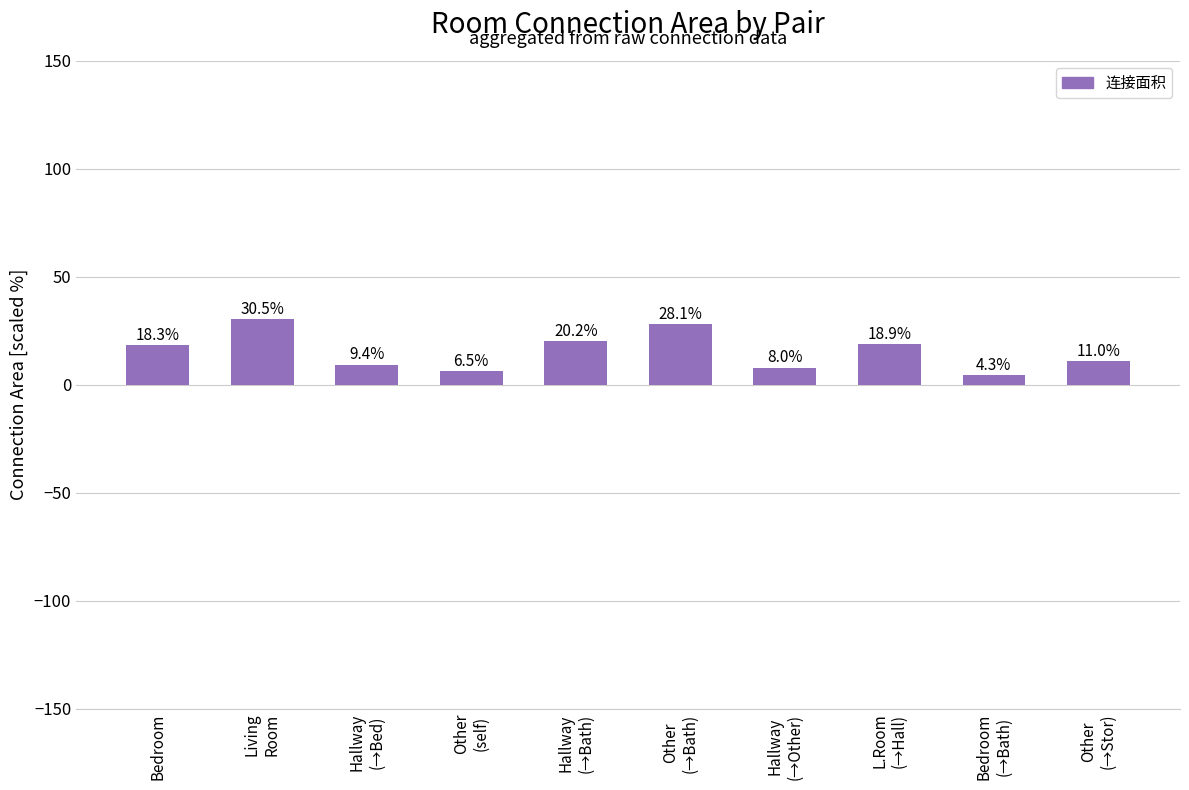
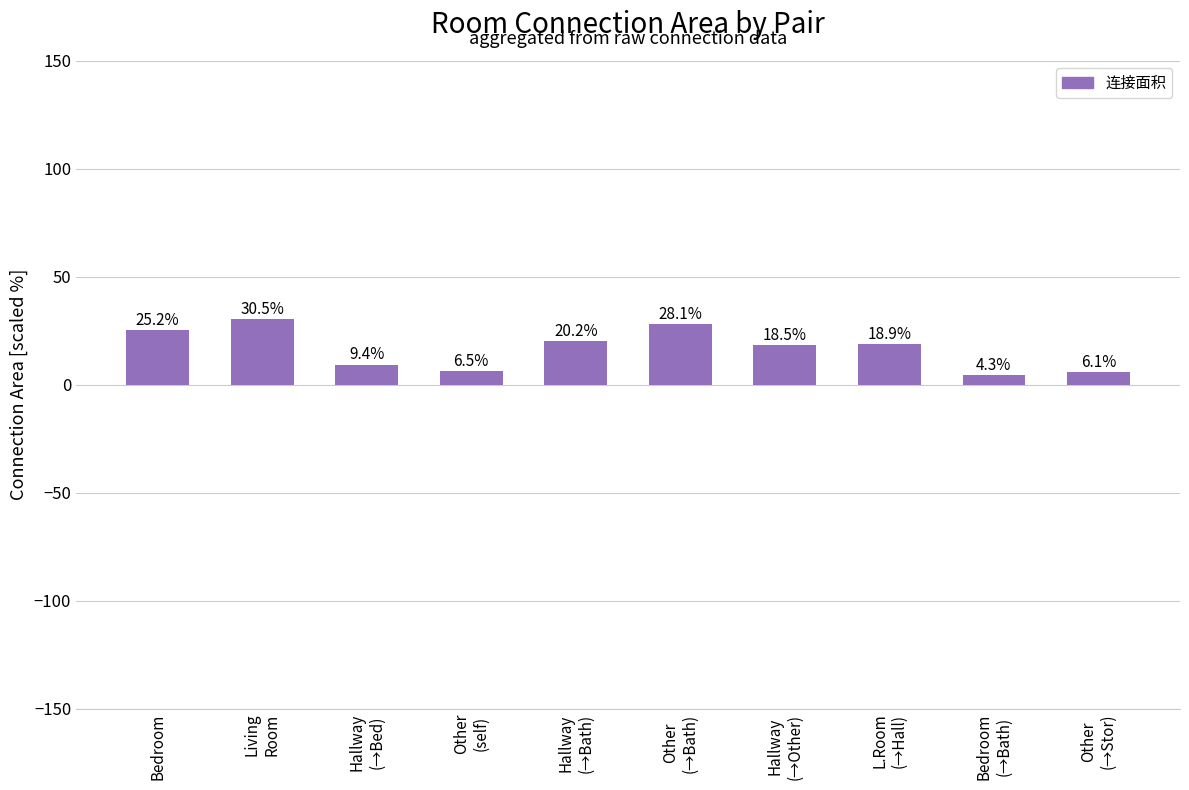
  {
-   "Bedroom": "18.3%",
+   "Bedroom": "25.2%",
    "Living Room": "30.5%",
    "Hallway (→Bed)": "9.4%",
    "Other (self)": "6.5%",
    "Hallway (→Bath)": "20.2%",
    "Other (→Bath)": "28.1%",
-   "Hallway (→Other)": "8.0%",
+   "Hallway (→Other)": "18.5%",
    "L.Room (→Hall)": "18.9%",
    "Bedroom (→Bath)": "4.3%",
-   "Other (→Stor)": "11.0%"
+   "Other (→Stor)": "6.1%"
  }
